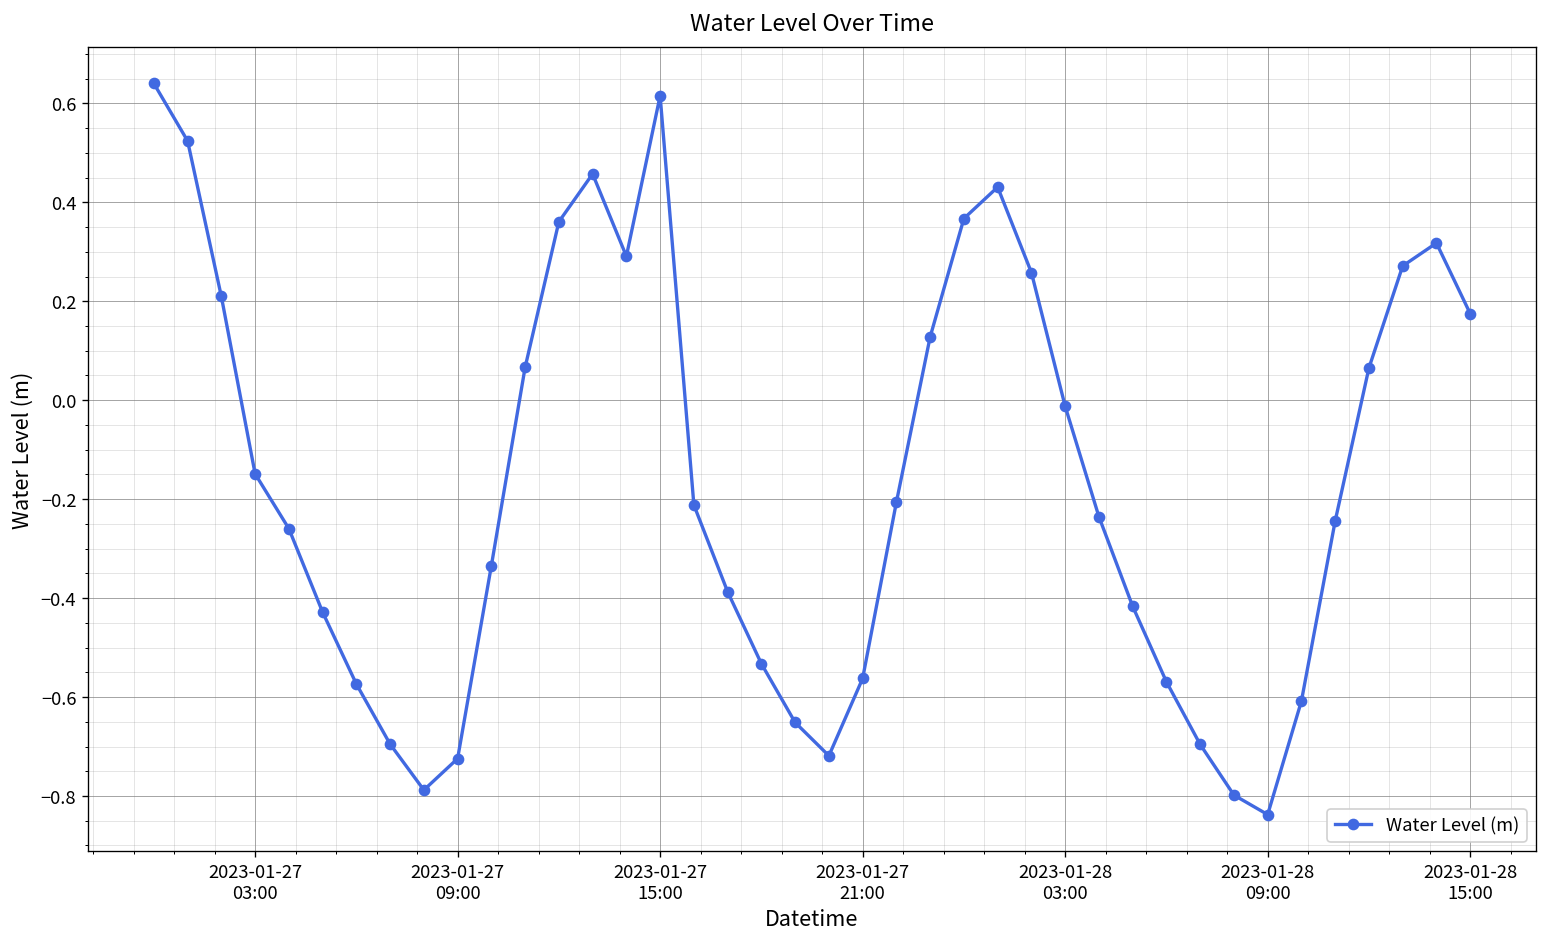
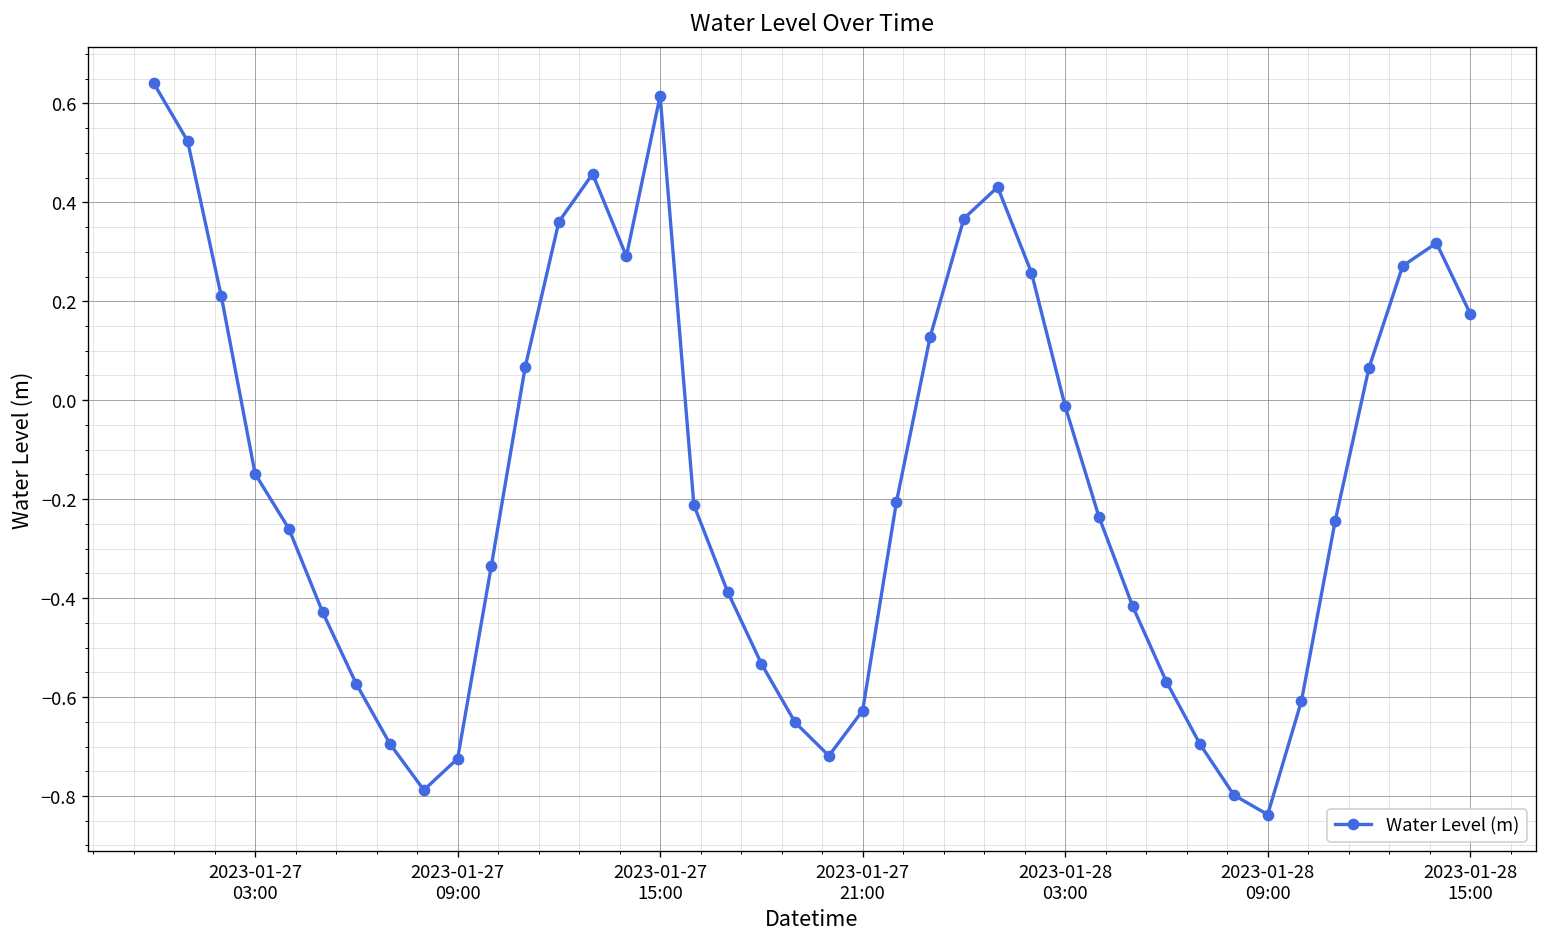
  {
    "2023-01-27 03:00": -0.15,
    "2023-01-27 09:00": -0.72,
    "2023-01-27 15:00": 0.62,
-   "2023-01-27 21:00": -0.56,
+   "2023-01-27 21:00": -0.63,
    "2023-01-28 03:00": -0.01,
    "2023-01-28 09:00": -0.84,
    "2023-01-28 15:00": 0.18
  }
